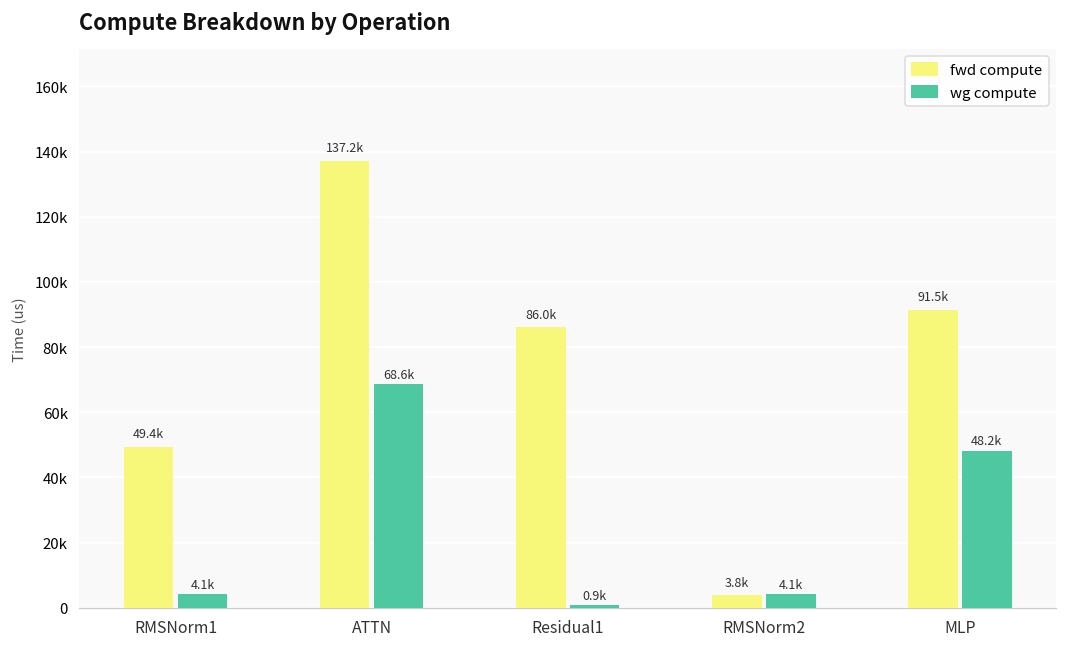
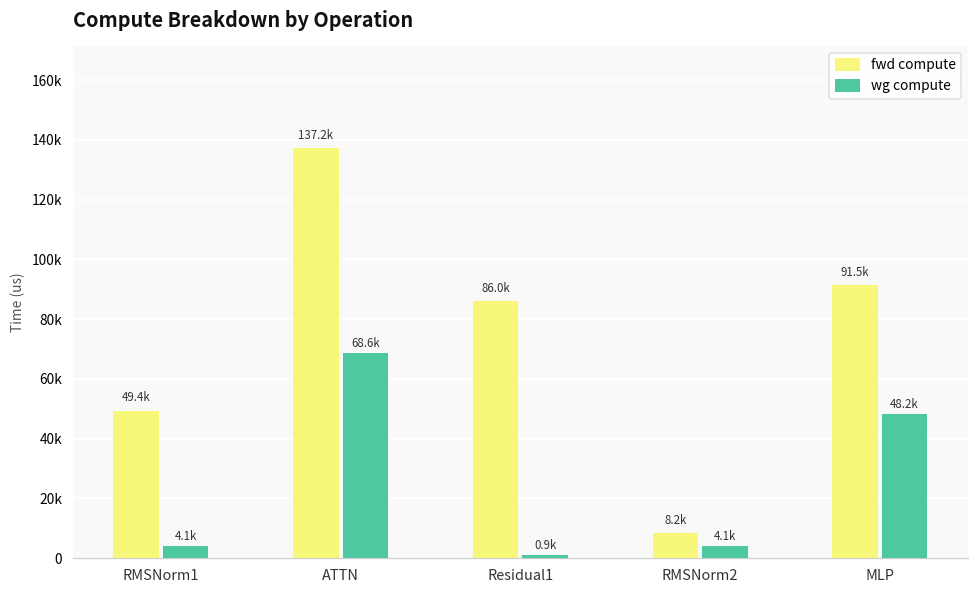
  {
    "fwd compute": {
      "RMSNorm1": "49.4k",
      "ATTN": "137.2k",
      "Residual1": "86.0k",
-     "RMSNorm2": "3.8k",
+     "RMSNorm2": "8.2k",
      "MLP": "91.5k"
    },
    "wg compute": {
      "RMSNorm1": "4.1k",
      "ATTN": "68.6k",
      "Residual1": "0.9k",
      "RMSNorm2": "4.1k",
      "MLP": "48.2k"
    }
  }
